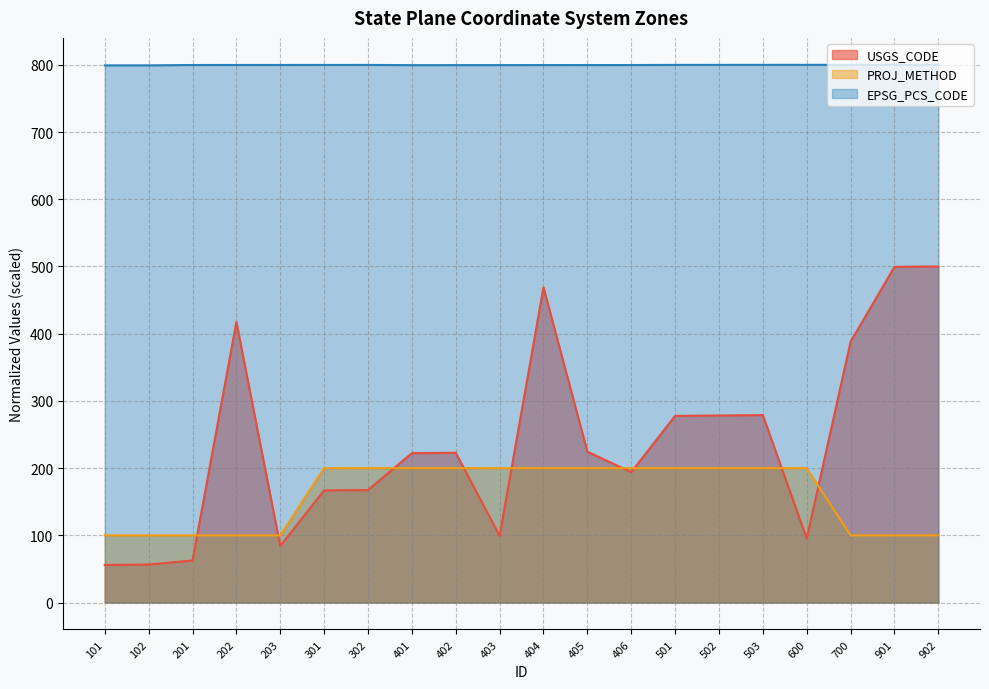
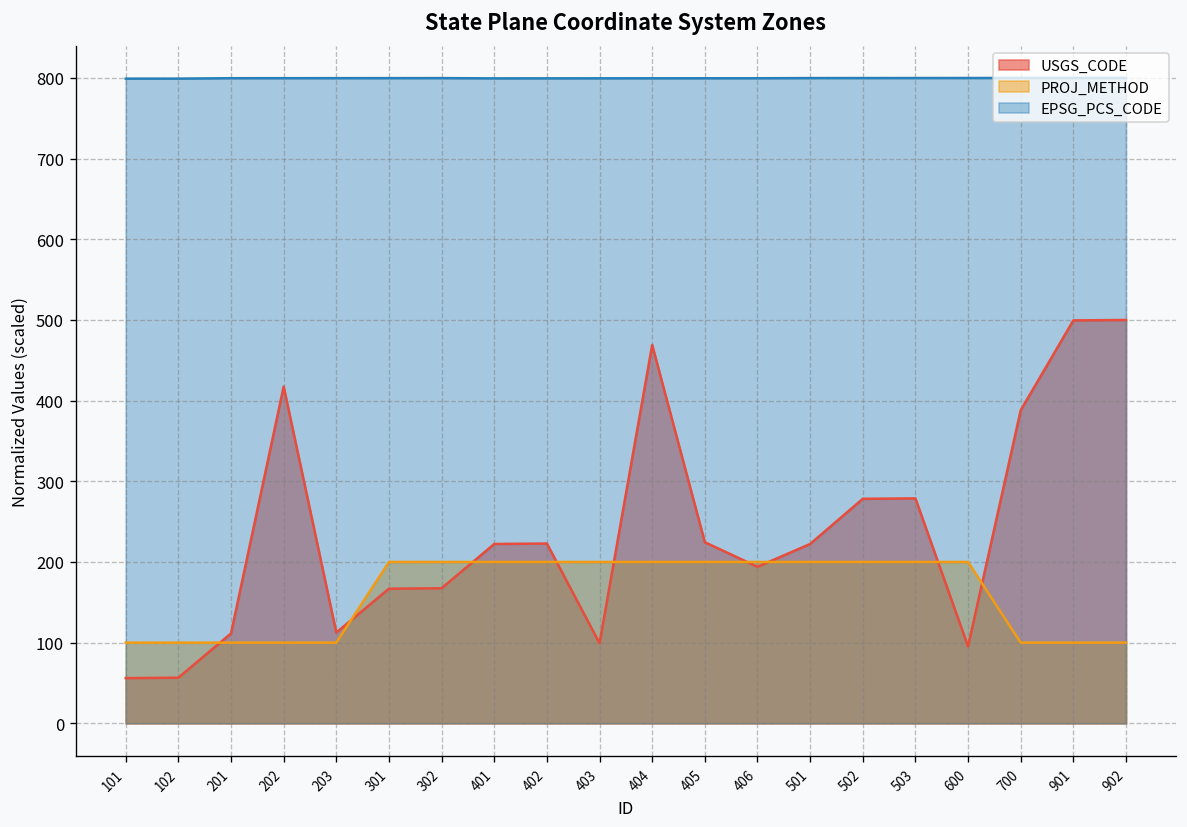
  {
    "USGS_CODE": {
      "101": 60,
      "102": 60,
-     "201": 60,
+     "201": 110,
      "202": 420,
-     "203": 80,
+     "203": 110,
      "301": 170,
      "302": 170,
      "401": 220,
      "402": 220,
      "403": 100,
      "404": 470,
      "405": 220,
      "406": 190,
-     "501": 280,
+     "501": 220,
      "502": 280,
      "503": 280,
      "600": 100,
      "700": 390,
      "901": 500,
      "902": 500
    },
    "PROJ_METHOD": {
      "101": 100,
      "102": 100,
      "201": 100,
      "202": 100,
      "203": 100,
      "301": 200,
      "302": 200,
      "401": 200,
      "402": 200,
      "403": 200,
      "404": 200,
      "405": 200,
      "406": 200,
      "501": 200,
      "502": 200,
      "503": 200,
      "600": 200,
      "700": 100,
      "901": 100,
      "902": 100
    },
    "EPSG_PCS_CODE": {
      "101": 800,
      "102": 800,
      "201": 800,
      "202": 800,
      "203": 800,
      "301": 800,
      "302": 800,
      "401": 800,
      "402": 800,
      "403": 800,
      "404": 800,
      "405": 800,
      "406": 800,
      "501": 800,
      "502": 800,
      "503": 800,
      "600": 800
    }
  }
